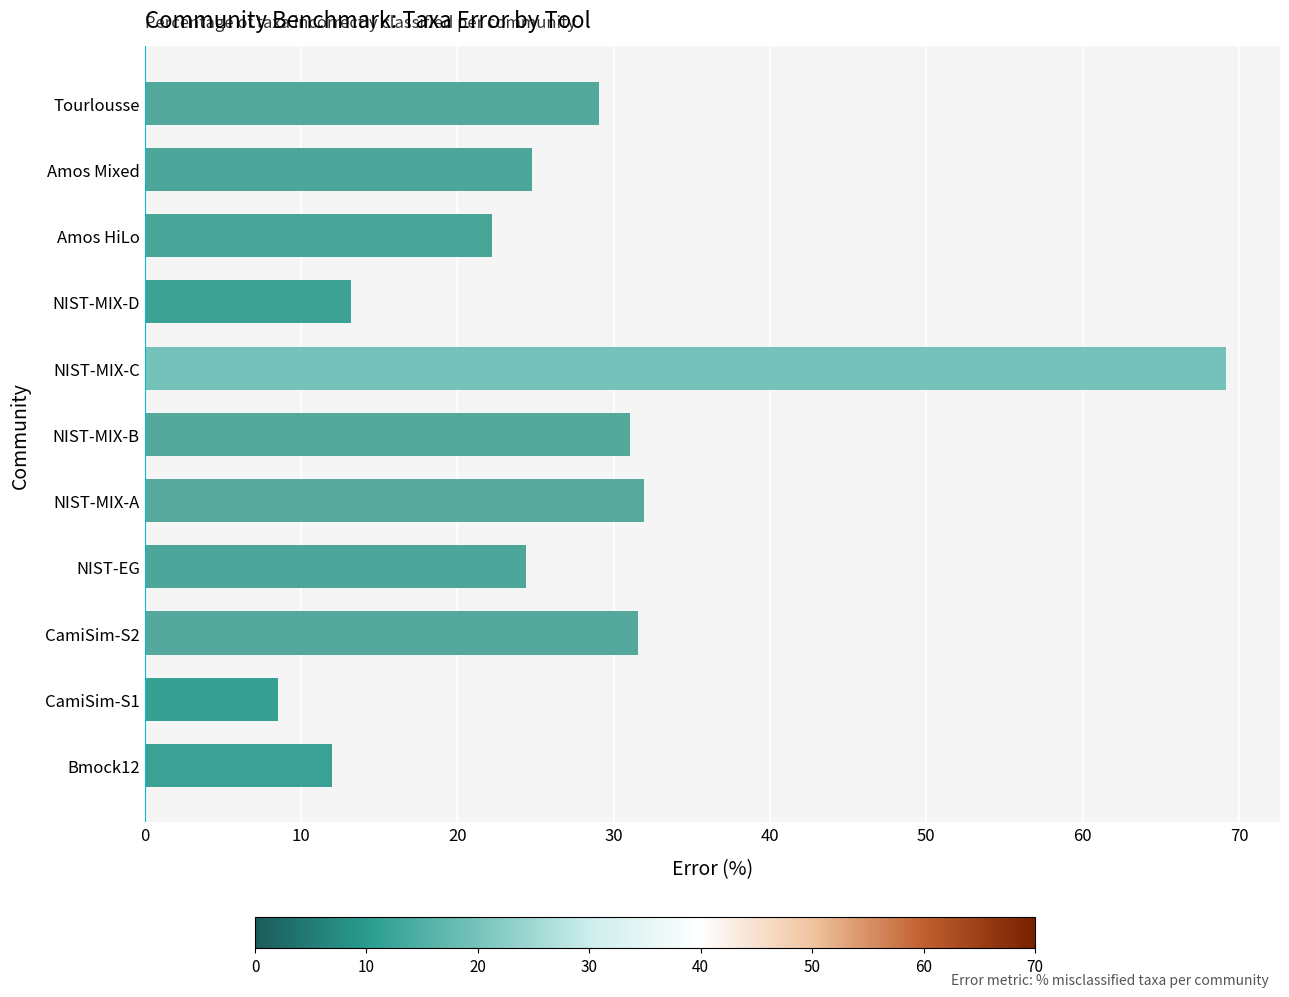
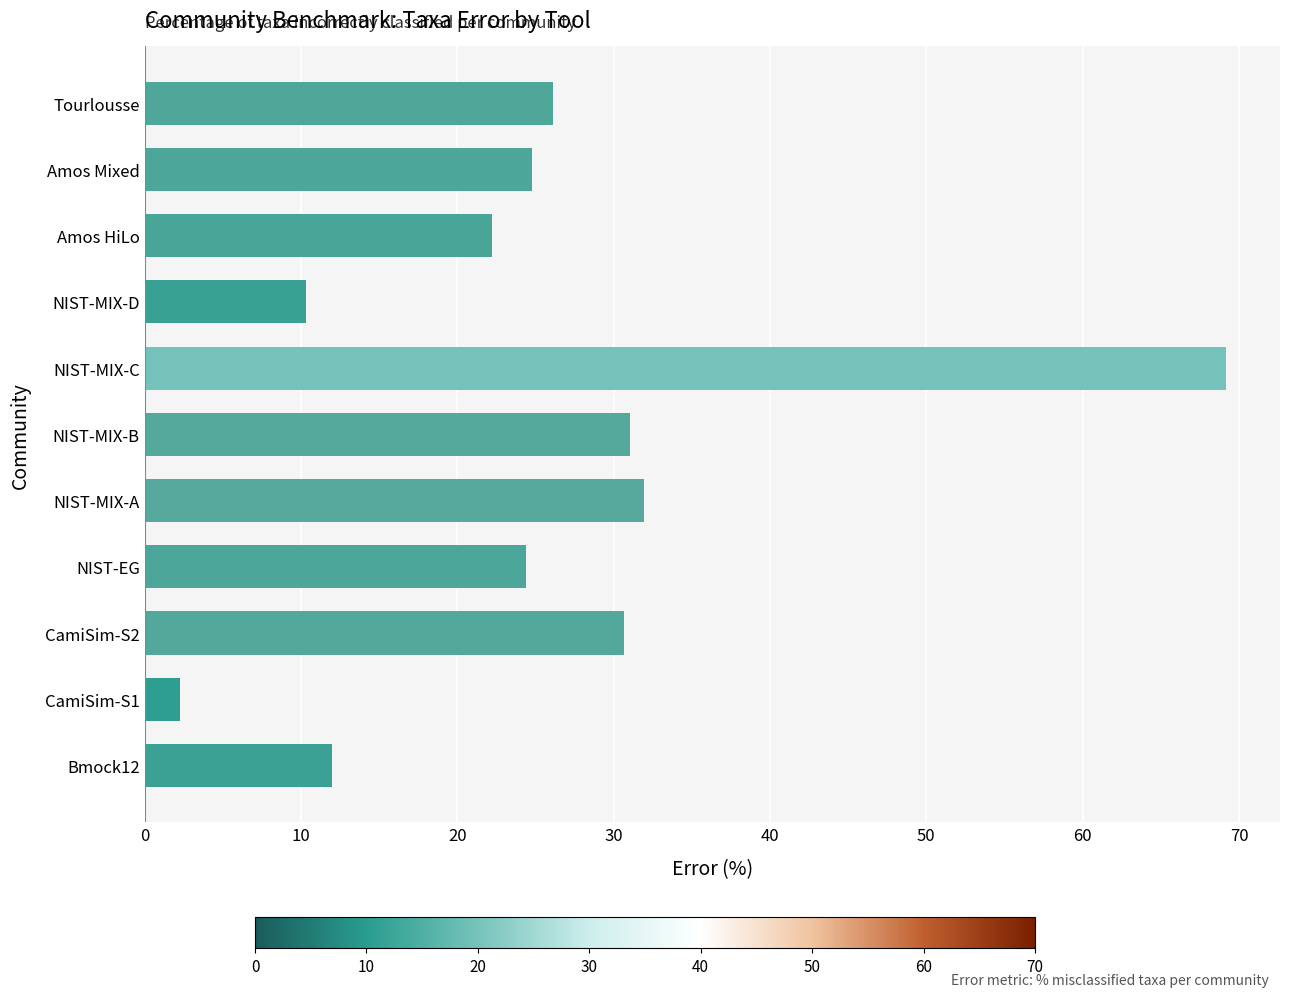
  {
-   "Tourlousse": 29.0,
+   "Tourlousse": 26.1,
    "Amos Mixed": 24.8,
    "Amos HiLo": 22.2,
-   "NIST-MIX-D": 13.2,
+   "NIST-MIX-D": 10.3,
    "NIST-MIX-C": 69.2,
    "NIST-MIX-B": 31.1,
    "NIST-MIX-A": 32.0,
    "NIST-EG": 24.4,
-   "CamiSim-S2": 31.6,
-   "CamiSim-S1": 8.5,
+   "CamiSim-S2": 30.7,
+   "CamiSim-S1": 2.2,
    "Bmock12": 12.0
  }
